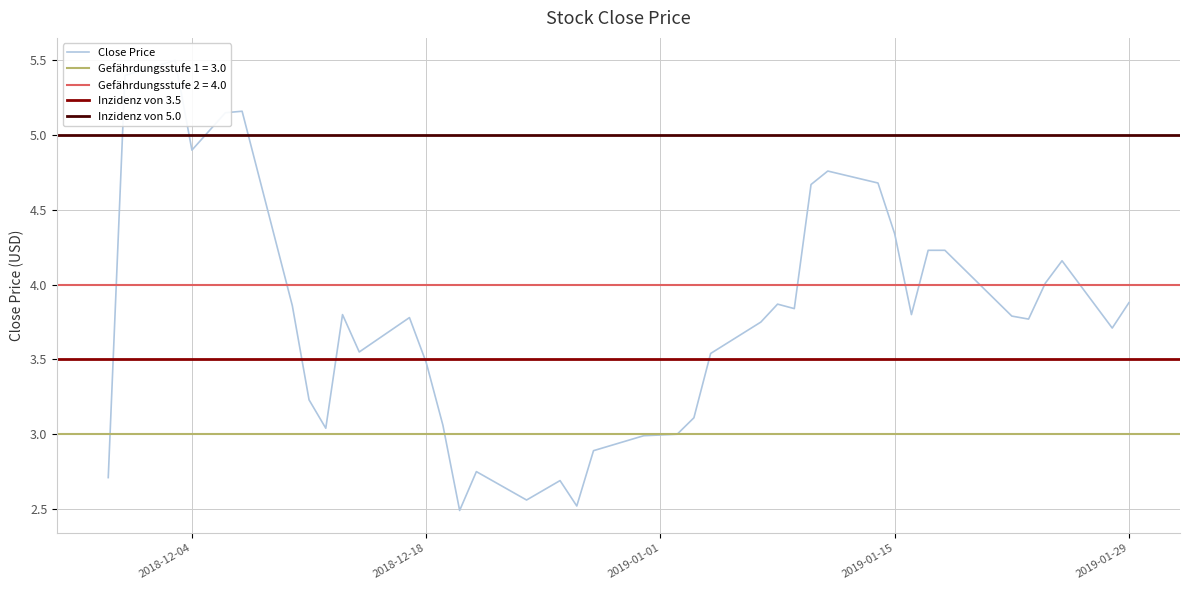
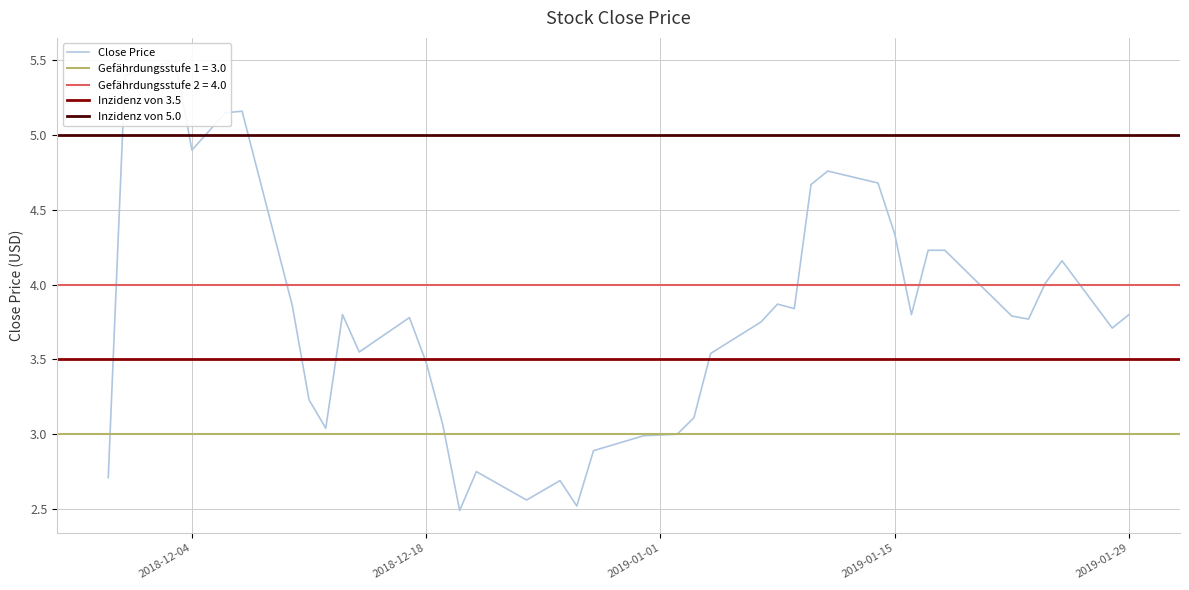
  {
    "2018-12-04": 4.90,
    "2018-12-18": 3.48,
    "2019-01-15": 4.34,
-   "2019-01-29": 3.88
+   "2019-01-29": 3.80
  }
